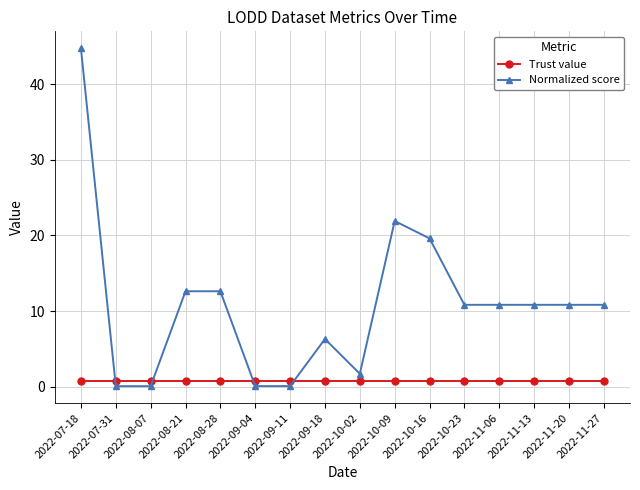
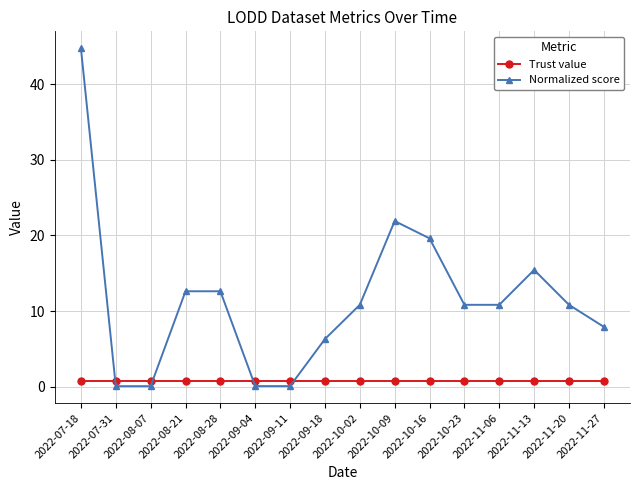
  {
    "Trust value": {
      "2022-07-18": 1,
      "2022-07-31": 1,
      "2022-08-07": 1,
      "2022-08-21": 1,
      "2022-08-28": 1,
      "2022-09-04": 1,
      "2022-09-11": 1,
      "2022-09-18": 1,
      "2022-10-02": 1,
      "2022-10-09": 1,
      "2022-10-16": 1,
      "2022-10-23": 1,
      "2022-11-06": 1,
      "2022-11-13": 1,
      "2022-11-20": 1,
      "2022-11-27": 1
    },
    "Normalized score": {
      "2022-07-18": 45,
      "2022-07-31": 0,
      "2022-08-07": 0,
      "2022-08-21": 13,
      "2022-08-28": 13,
      "2022-09-04": 0,
      "2022-09-11": 0,
      "2022-09-18": 6,
-     "2022-10-02": 2,
+     "2022-10-02": 11,
      "2022-10-09": 22,
      "2022-10-16": 20,
      "2022-10-23": 11,
      "2022-11-06": 11,
-     "2022-11-13": 11,
+     "2022-11-13": 15,
      "2022-11-20": 11,
-     "2022-11-27": 11
+     "2022-11-27": 8
    }
  }
